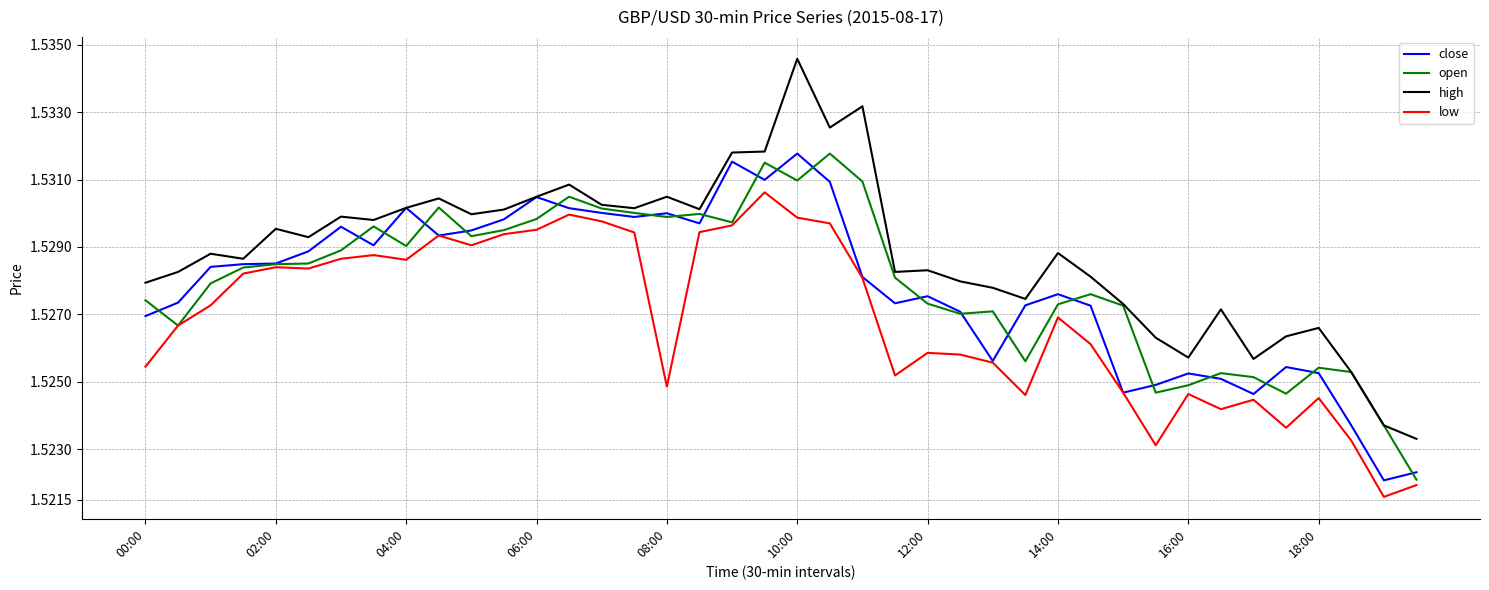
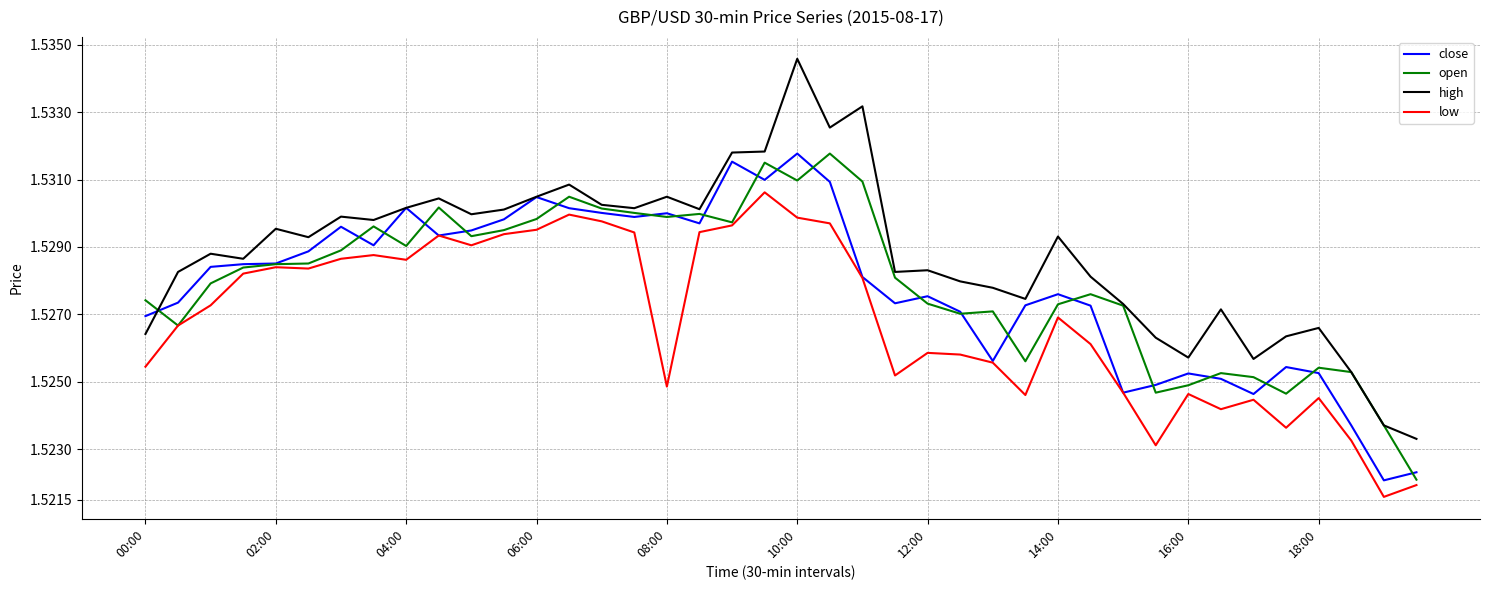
  {
    "close": {
      "00:00": 1.5270,
      "08:00": 1.5300,
      "10:00": 1.5318,
      "12:00": 1.5275,
      "14:00": 1.5276,
      "16:00": 1.5253,
      "18:00": 1.5253
    },
    "open": {
      "00:00": 1.5274,
      "04:00": 1.5290,
      "06:00": 1.5298,
      "08:00": 1.5299,
      "10:00": 1.5310,
      "12:00": 1.5273,
      "14:00": 1.5273,
      "16:00": 1.5249,
      "18:00": 1.5254
    },
    "high": {
-     "00:00": 1.5279,
+     "00:00": 1.5264,
      "02:00": 1.5295,
      "08:00": 1.5305,
      "10:00": 1.5346,
      "12:00": 1.5283,
-     "14:00": 1.5288,
+     "14:00": 1.5293,
      "16:00": 1.5257,
      "18:00": 1.5266
    },
    "low": {
      "00:00": 1.5255,
      "02:00": 1.5284,
      "04:00": 1.5286,
      "06:00": 1.5295,
      "08:00": 1.5249,
      "10:00": 1.5299,
      "12:00": 1.5259,
      "14:00": 1.5269,
      "16:00": 1.5246,
      "18:00": 1.5245
    }
  }
